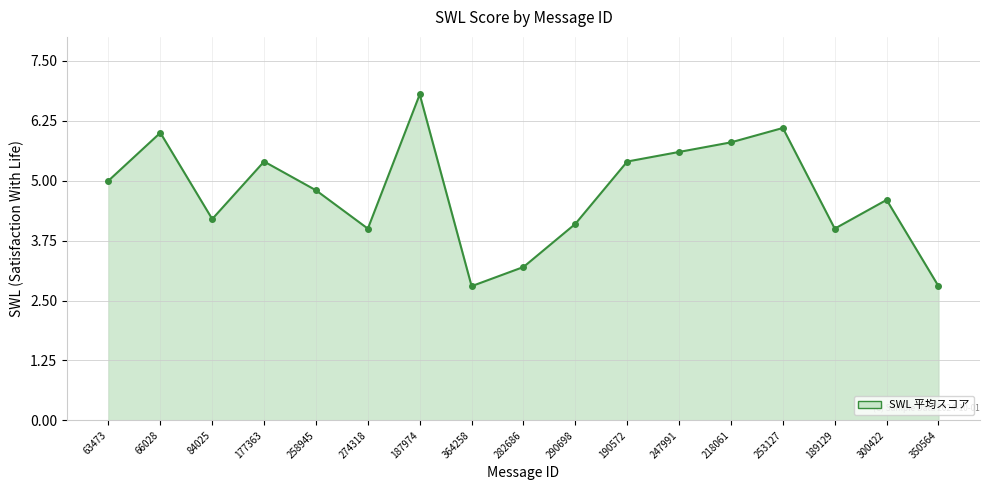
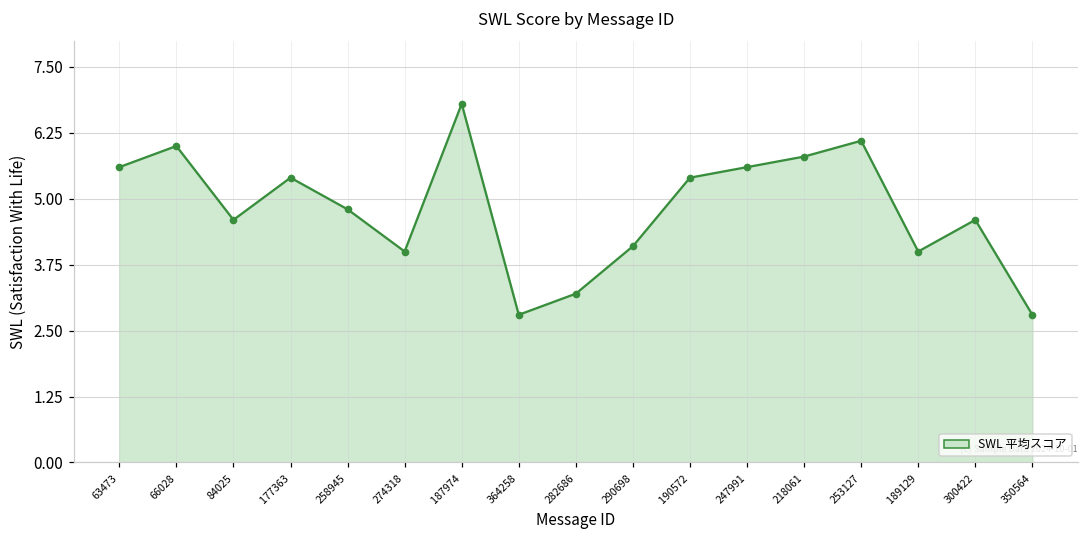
  {
-   "63473": 5.0,
+   "63473": 5.6,
    "66028": 6.0,
-   "84025": 4.2,
+   "84025": 4.6,
    "177363": 5.4,
    "258945": 4.8,
    "274318": 4.0,
    "187974": 6.8,
    "364258": 2.8,
    "282686": 3.2,
    "290698": 4.1,
    "190572": 5.4,
    "247991": 5.6,
    "218061": 5.8,
    "253127": 6.1,
    "189129": 4.0,
    "300422": 4.6,
    "350564": 2.8
  }
